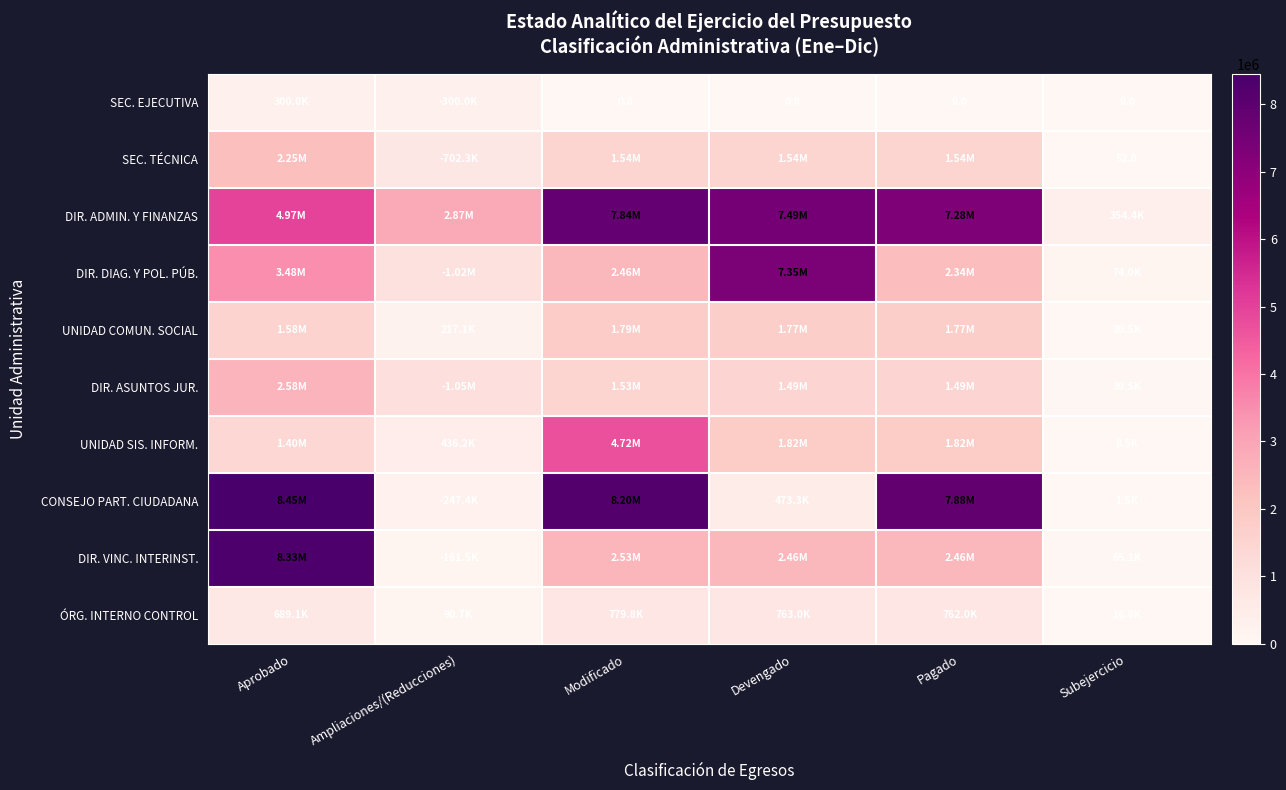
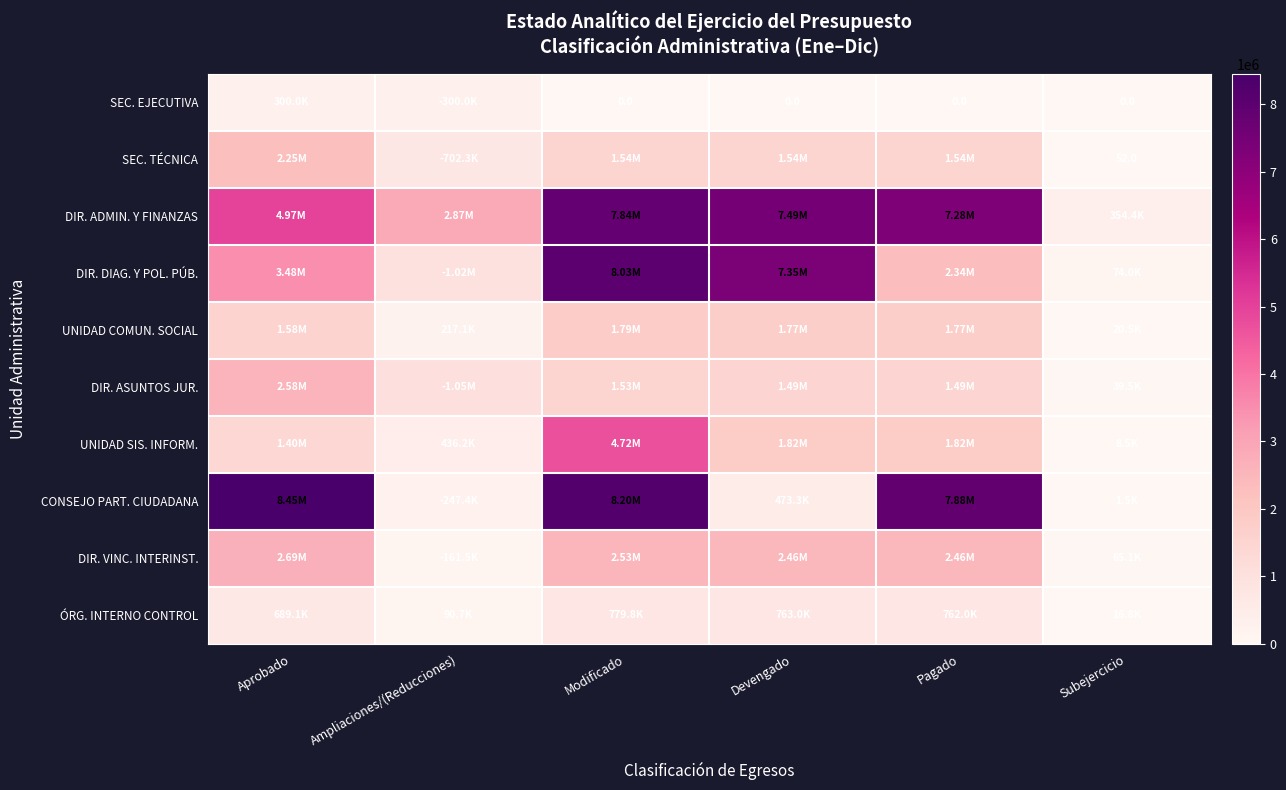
  {
    "SEC. TÉCNICA": {
      "Aprobado": "2.25M"
    },
    "DIR. ADMIN. Y FINANZAS": {
      "Aprobado": "4.97M",
      "Ampliaciones/(Reducciones)": "2.87M",
      "Modificado": "7.84M",
      "Devengado": "7.49M",
      "Pagado": "7.28M"
    },
    "DIR. DIAG. Y POL. PÚB.": {
      "Aprobado": "3.48M",
-     "Modificado": "2.46M",
+     "Modificado": "8.03M",
      "Devengado": "7.35M",
      "Pagado": "2.34M"
    },
    "UNIDAD COMUN. SOCIAL": {
      "Aprobado": "1.58M",
      "Modificado": "1.79M",
      "Devengado": "1.77M",
      "Pagado": "1.77M"
    },
    "DIR. ASUNTOS JUR.": {
      "Aprobado": "2.58M"
    },
    "UNIDAD SIS. INFORM.": {
      "Modificado": "4.72M",
      "Devengado": "1.82M",
      "Pagado": "1.82M"
    },
    "CONSEJO PART. CIUDADANA": {
      "Aprobado": "8.45M",
      "Modificado": "8.20M",
      "Pagado": "7.88M"
    },
    "DIR. VINC. INTERINST.": {
-     "Aprobado": "8.33M",
+     "Aprobado": "2.69M",
      "Modificado": "2.53M",
      "Devengado": "2.46M",
      "Pagado": "2.46M"
    }
  }
